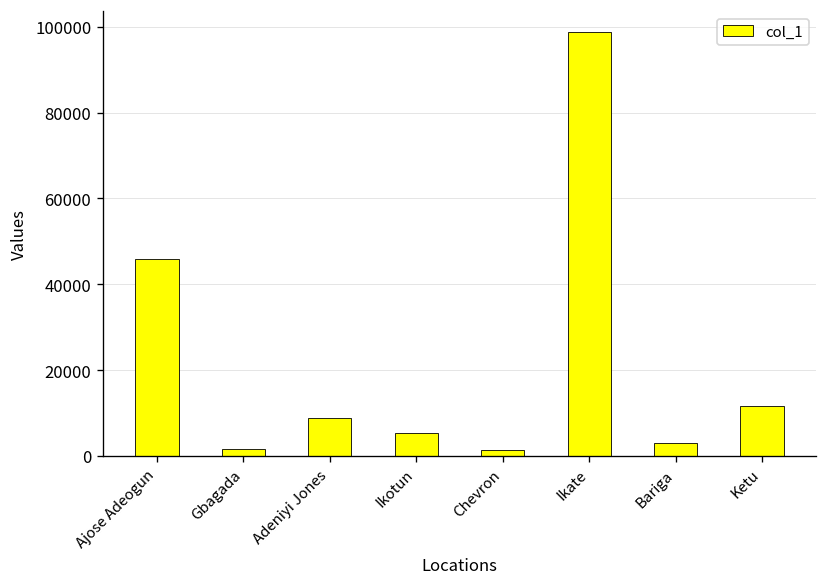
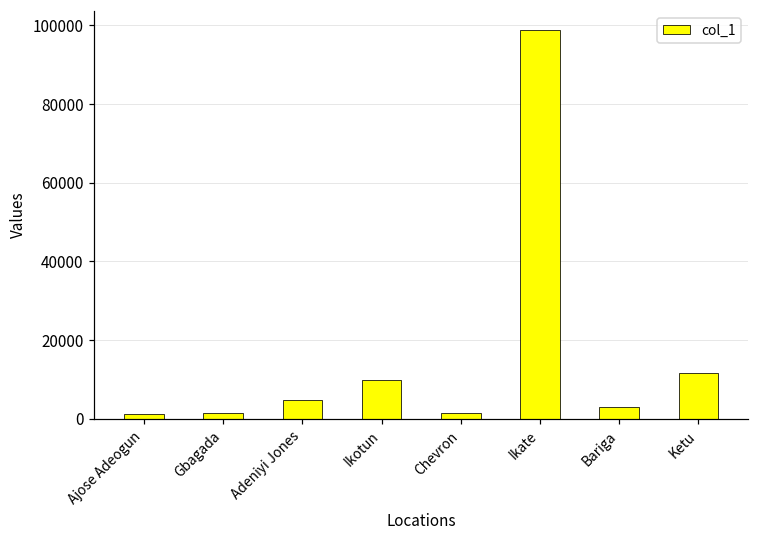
  {
-   "Ajose Adeogun": 46000,
+   "Ajose Adeogun": 1000,
    "Gbagada": 1000,
-   "Adeniyi Jones": 9000,
-   "Ikotun": 5000,
+   "Adeniyi Jones": 5000,
+   "Ikotun": 10000,
    "Chevron": 1000,
    "Ikate": 99000,
    "Bariga": 3000,
    "Ketu": 12000
  }
